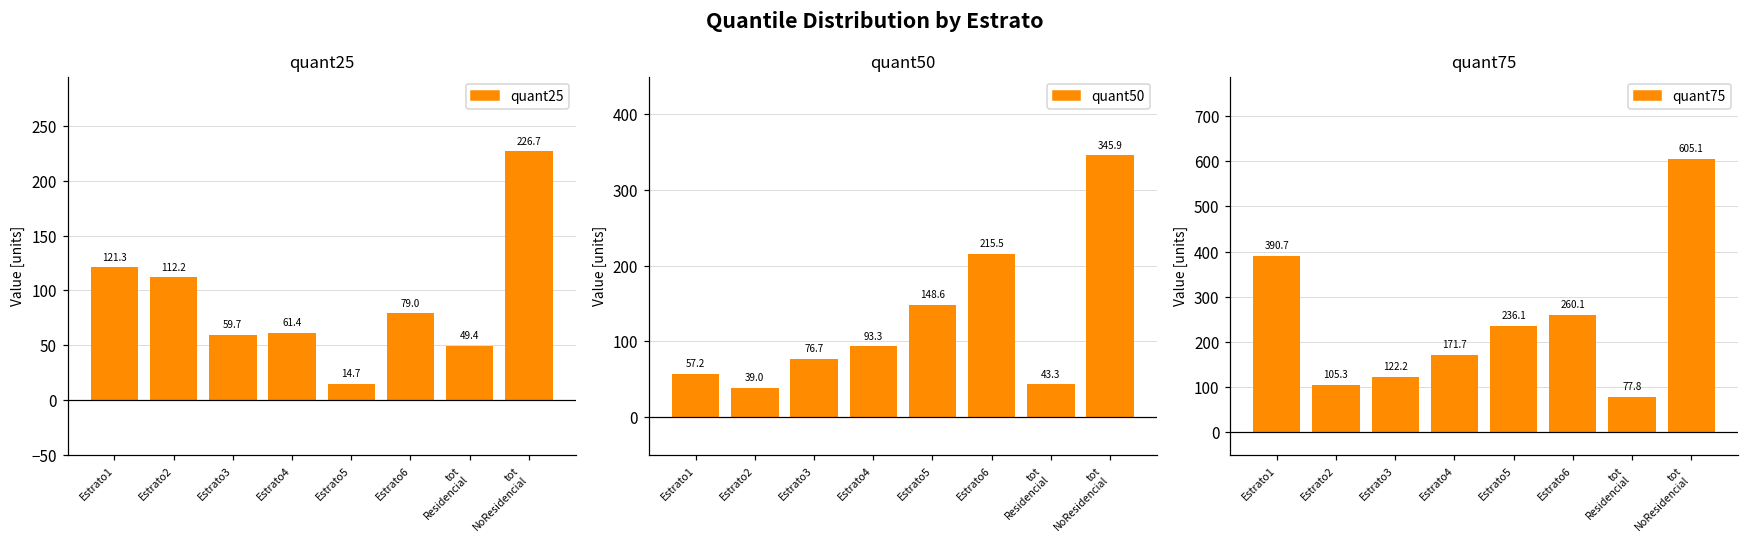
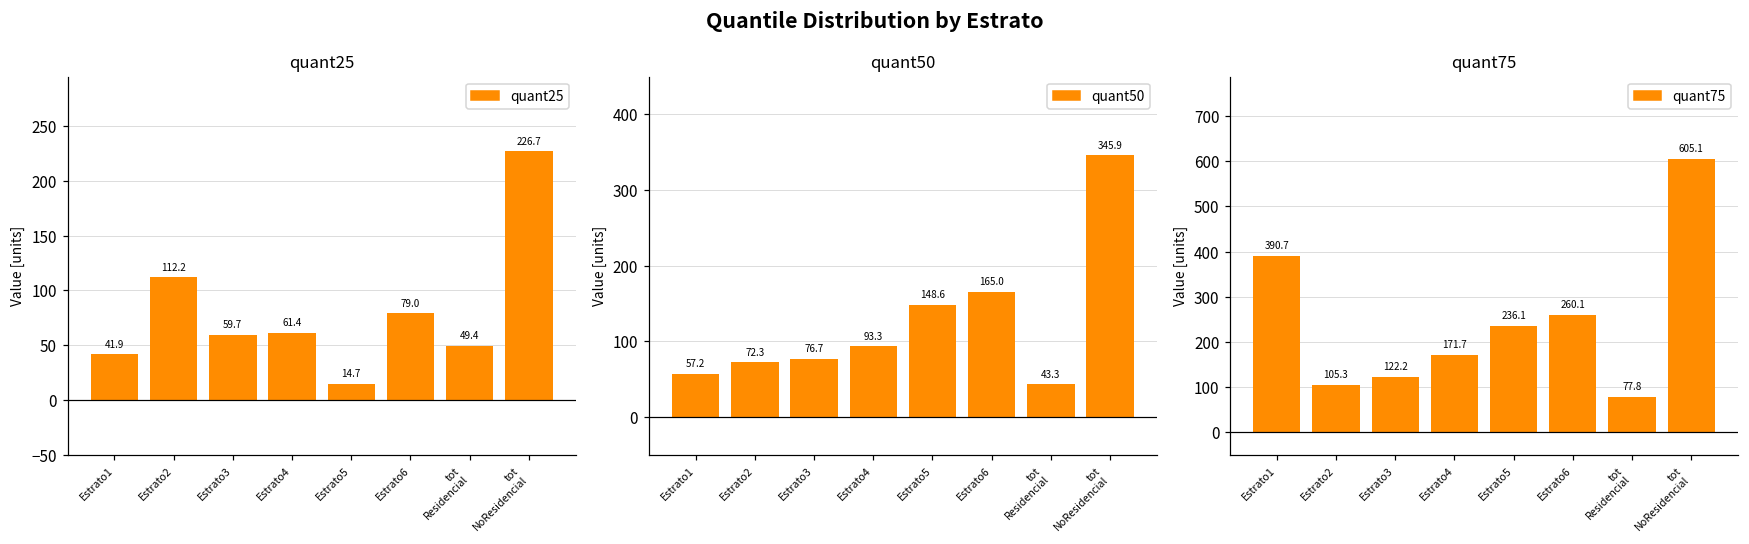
  {
    "quant25": {
-     "Estrato1": 121.3,
+     "Estrato1": 41.9,
      "Estrato2": 112.2,
      "Estrato3": 59.7,
      "Estrato4": 61.4,
      "Estrato5": 14.7,
      "Estrato6": 79.0,
      "tot Residencial": 49.4,
      "tot NoResidencial": 226.7
    },
    "quant50": {
      "Estrato1": 57.2,
-     "Estrato2": 39.0,
+     "Estrato2": 72.3,
      "Estrato3": 76.7,
      "Estrato4": 93.3,
      "Estrato5": 148.6,
-     "Estrato6": 215.5,
+     "Estrato6": 165.0,
      "tot Residencial": 43.3,
      "tot NoResidencial": 345.9
    },
    "quant75": {
      "Estrato1": 390.7,
      "Estrato2": 105.3,
      "Estrato3": 122.2,
      "Estrato4": 171.7,
      "Estrato5": 236.1,
      "Estrato6": 260.1,
      "tot Residencial": 77.8,
      "tot NoResidencial": 605.1
    }
  }
